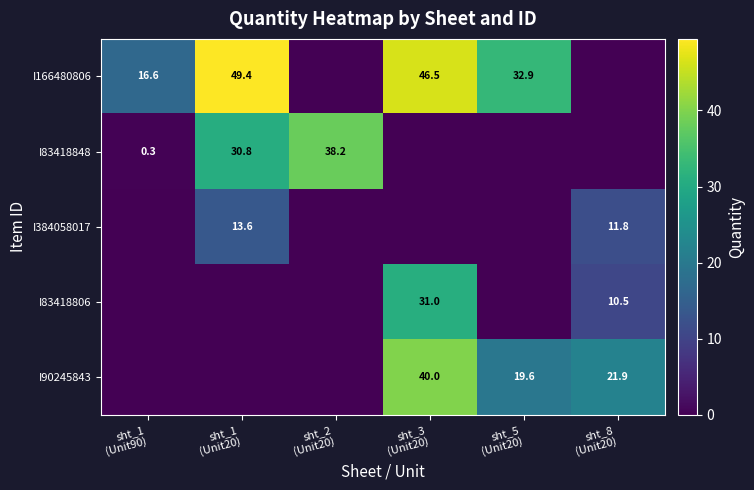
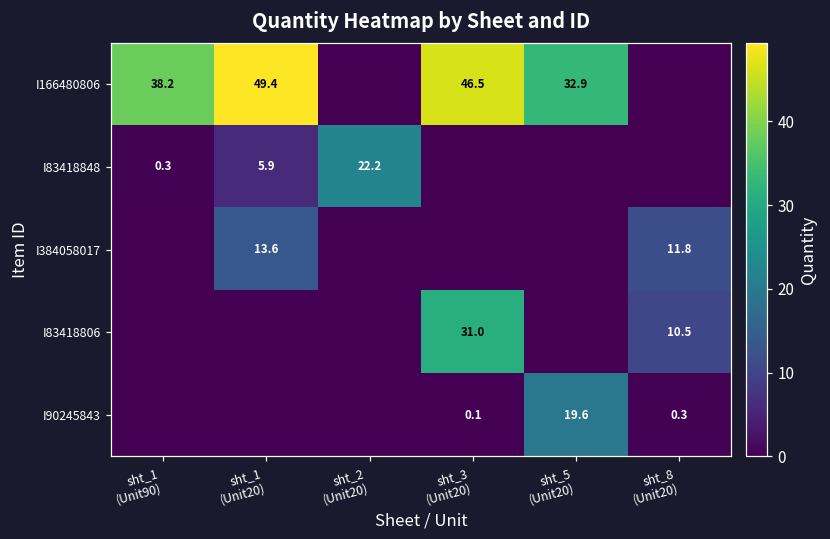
  {
    "I166480806": {
-     "sht_1 (Unit90)": 16.6,
+     "sht_1 (Unit90)": 38.2,
      "sht_1 (Unit20)": 49.4,
      "sht_3 (Unit20)": 46.5,
      "sht_5 (Unit20)": 32.9
    },
    "I83418848": {
      "sht_1 (Unit90)": 0.3,
-     "sht_1 (Unit20)": 30.8,
-     "sht_2 (Unit20)": 38.2
+     "sht_1 (Unit20)": 5.9,
+     "sht_2 (Unit20)": 22.2
    },
    "I384058017": {
      "sht_1 (Unit20)": 13.6,
      "sht_8 (Unit20)": 11.8
    },
    "I83418806": {
      "sht_3 (Unit20)": 31.0,
      "sht_8 (Unit20)": 10.5
    },
    "I90245843": {
-     "sht_3 (Unit20)": 40.0,
+     "sht_3 (Unit20)": 0.1,
      "sht_5 (Unit20)": 19.6,
-     "sht_8 (Unit20)": 21.9
+     "sht_8 (Unit20)": 0.3
    }
  }
